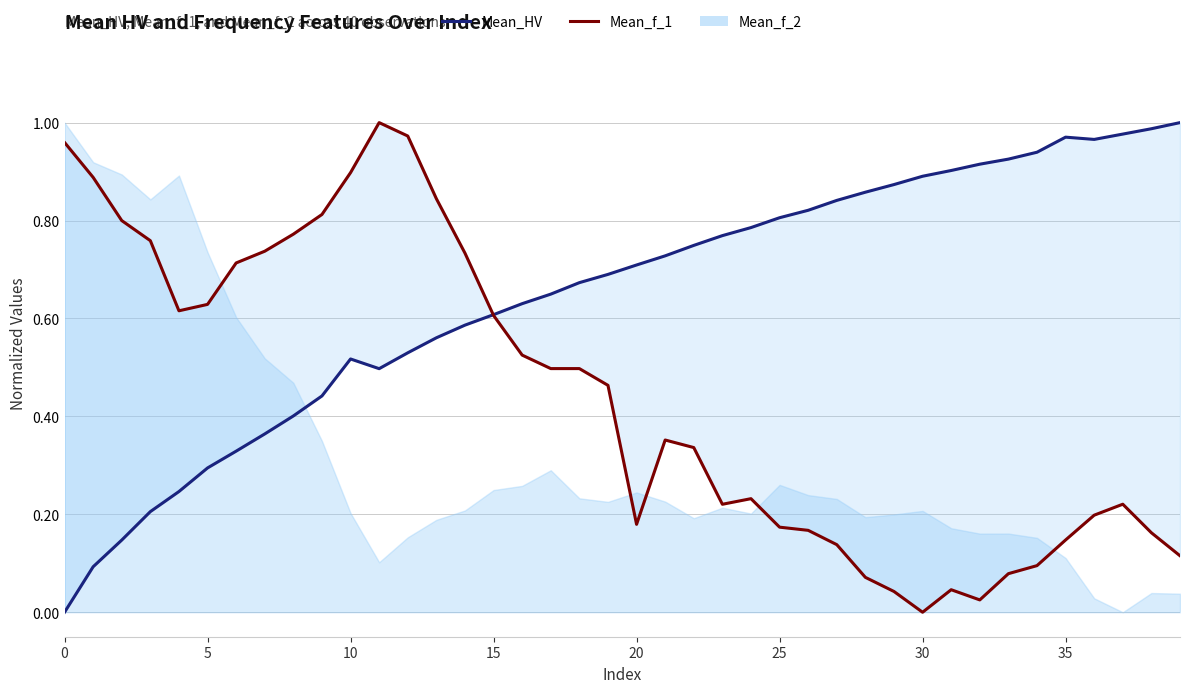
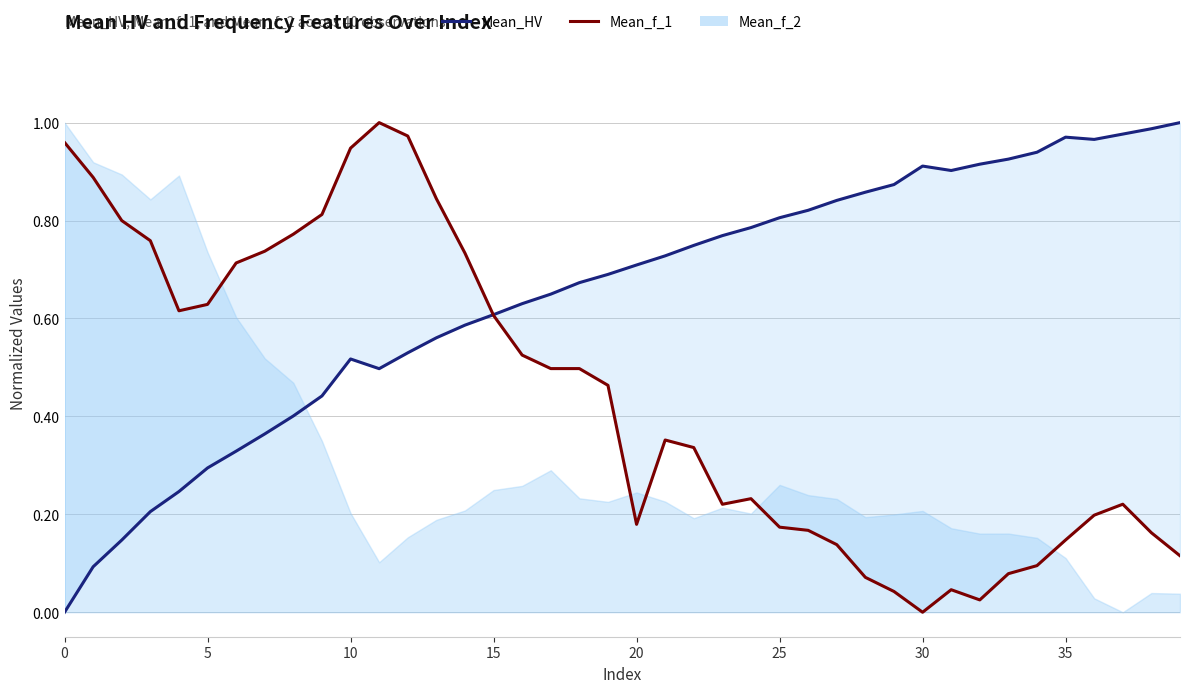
  {
    "Mean_HV": {
      "0": 0.00,
      "5": 0.29,
      "10": 0.52,
-     "30": 0.89
+     "30": 0.91
    },
    "Mean_f_1": {
-     "10": 0.90,
+     "10": 0.95,
      "20": 0.18,
      "25": 0.17,
      "30": 0.00,
      "35": 0.15
    }
  }
